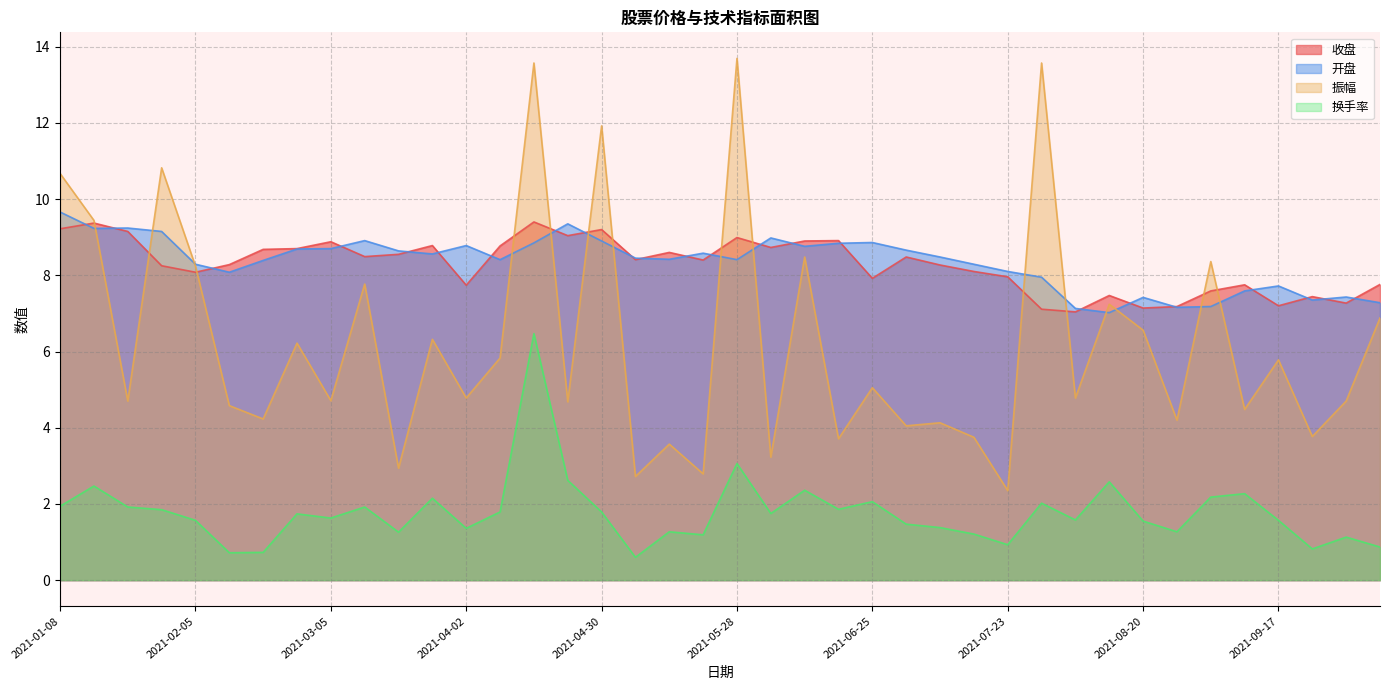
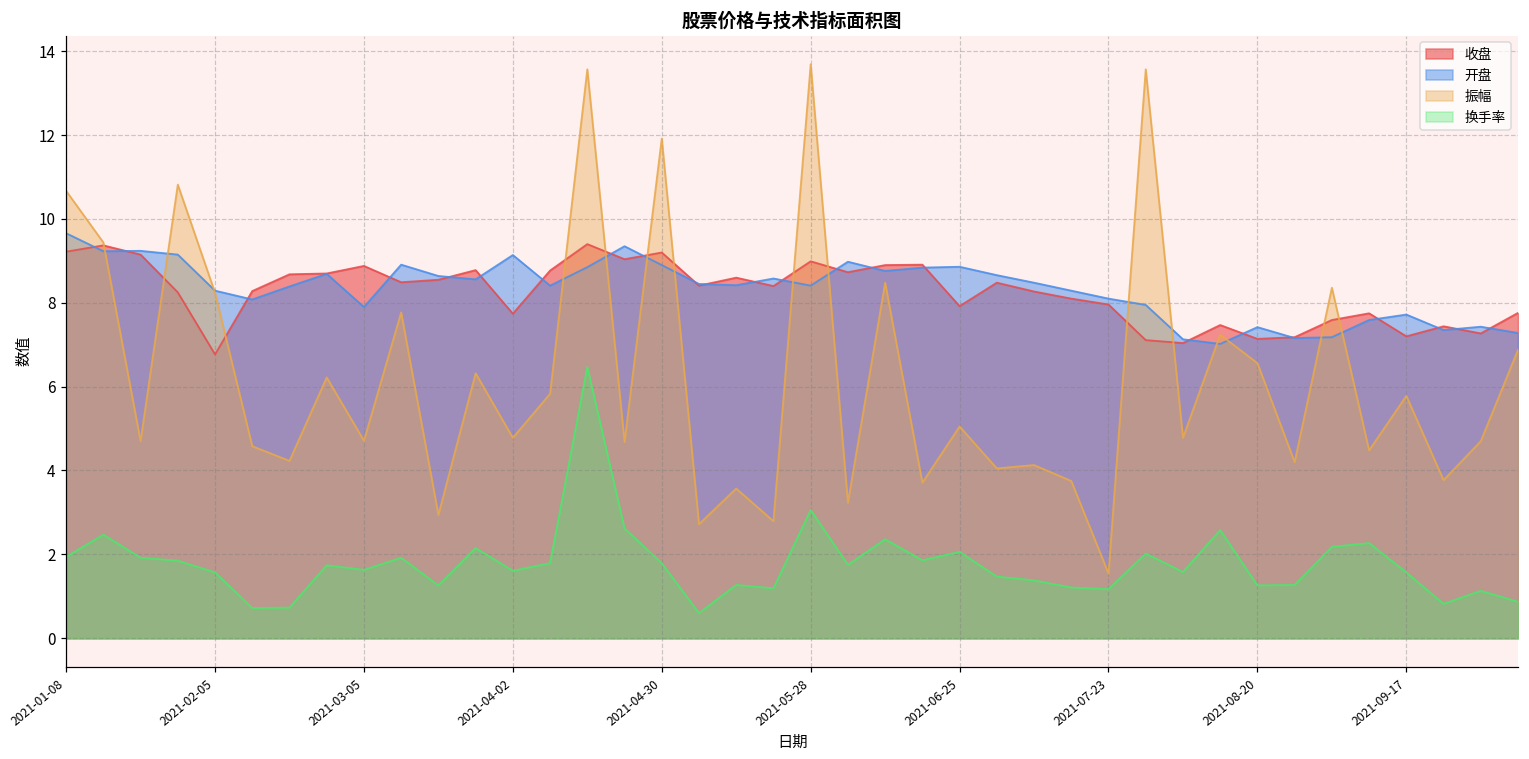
  {
    "收盘": {
      "2021-01-08": 9.2,
-     "2021-02-05": 8.1,
+     "2021-02-05": 6.8,
      "2021-03-05": 8.9,
      "2021-04-02": 7.7,
      "2021-04-30": 9.2,
      "2021-05-28": 9.0,
      "2021-06-25": 7.9,
      "2021-07-23": 8.0,
      "2021-08-20": 7.1,
      "2021-09-17": 7.2
    },
    "开盘": {
      "2021-01-08": 9.7,
-     "2021-03-05": 8.7,
-     "2021-04-02": 8.8,
+     "2021-03-05": 7.9,
+     "2021-04-02": 9.1,
      "2021-04-30": 8.9,
      "2021-05-28": 8.4,
      "2021-06-25": 8.9,
      "2021-07-23": 8.1,
      "2021-08-20": 7.4,
      "2021-09-17": 7.7
    },
    "振幅": {
      "2021-01-08": 10.7,
      "2021-03-05": 4.7,
      "2021-04-02": 4.8,
      "2021-04-30": 11.9,
      "2021-05-28": 13.7,
      "2021-06-25": 5.1,
-     "2021-07-23": 2.4,
+     "2021-07-23": 1.5,
      "2021-08-20": 6.6,
      "2021-09-17": 5.8
    },
    "换手率": {
      "2021-01-08": 1.9,
      "2021-02-05": 1.6,
      "2021-03-05": 1.6,
-     "2021-04-02": 1.4,
+     "2021-04-02": 1.6,
      "2021-04-30": 1.8,
      "2021-05-28": 3.1,
      "2021-06-25": 2.1,
-     "2021-07-23": 0.9,
-     "2021-08-20": 1.6,
+     "2021-07-23": 1.2,
+     "2021-08-20": 1.3,
      "2021-09-17": 1.6
    }
  }
